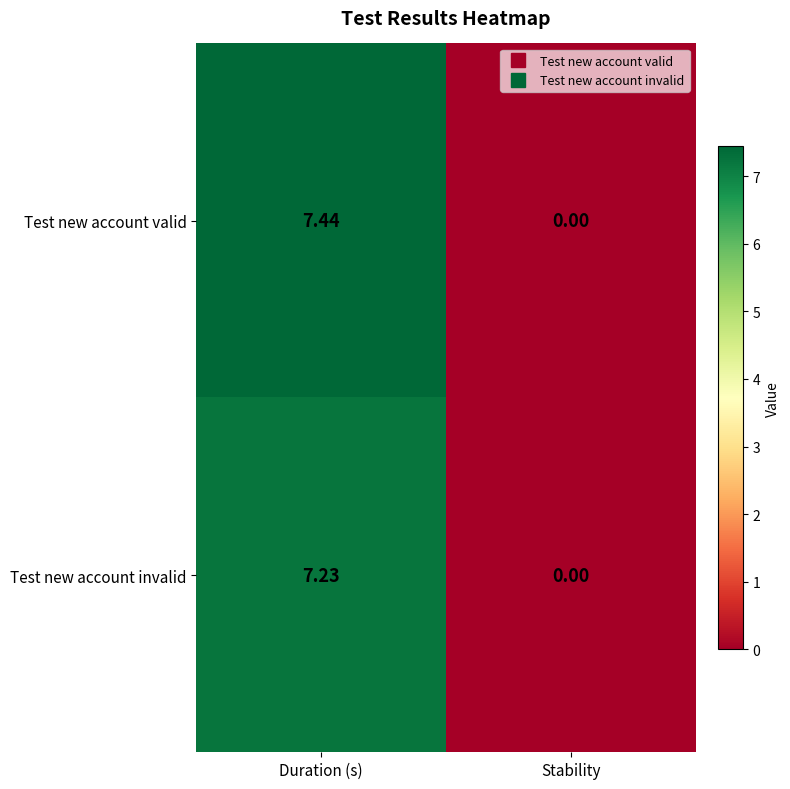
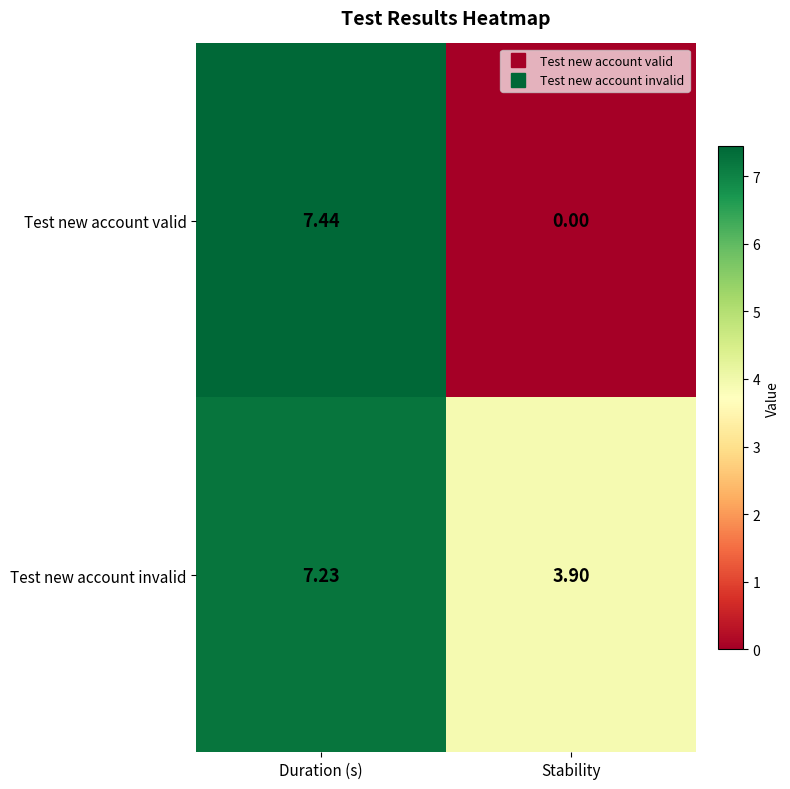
  {
    "Test new account valid": {
      "Duration (s)": 7.44,
      "Stability": 0.00
    },
    "Test new account invalid": {
      "Duration (s)": 7.23,
-     "Stability": 0.00
+     "Stability": 3.90
    }
  }
